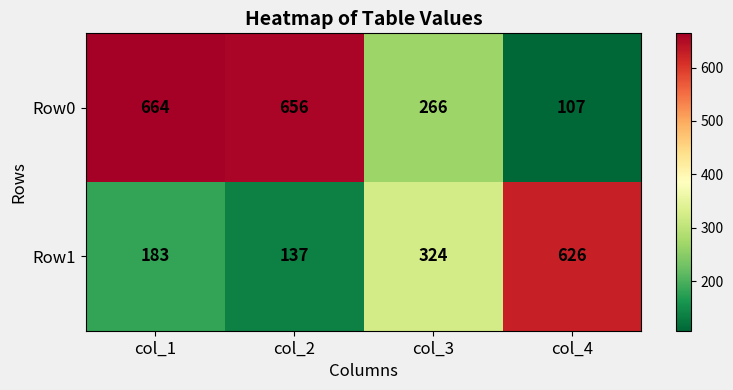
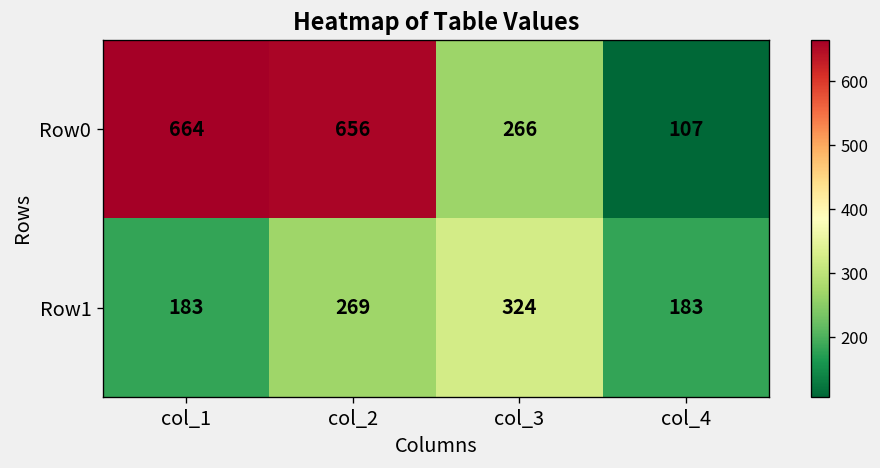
  {
    "Row0": {
      "col_1": 664,
      "col_2": 656,
      "col_3": 266,
      "col_4": 107
    },
    "Row1": {
      "col_1": 183,
-     "col_2": 137,
+     "col_2": 269,
      "col_3": 324,
-     "col_4": 626
+     "col_4": 183
    }
  }
